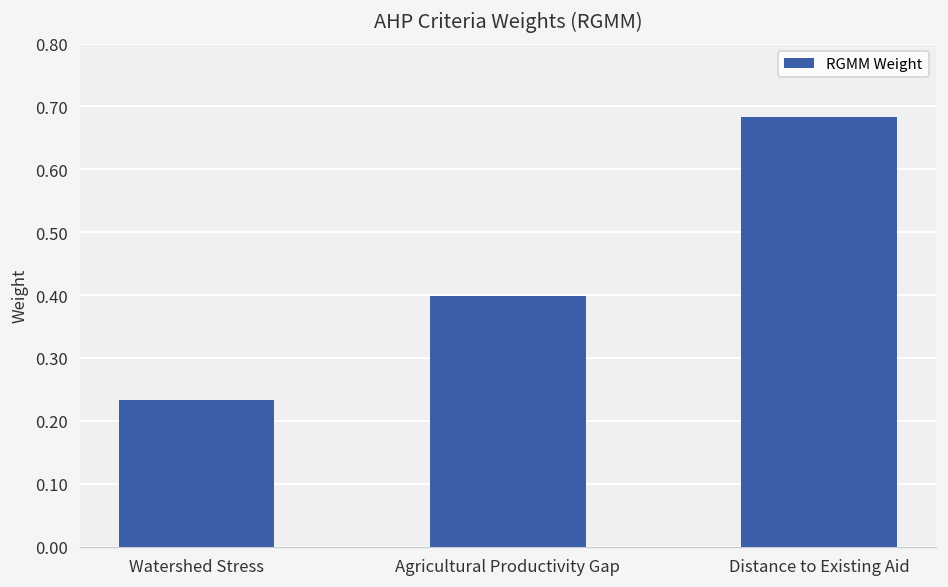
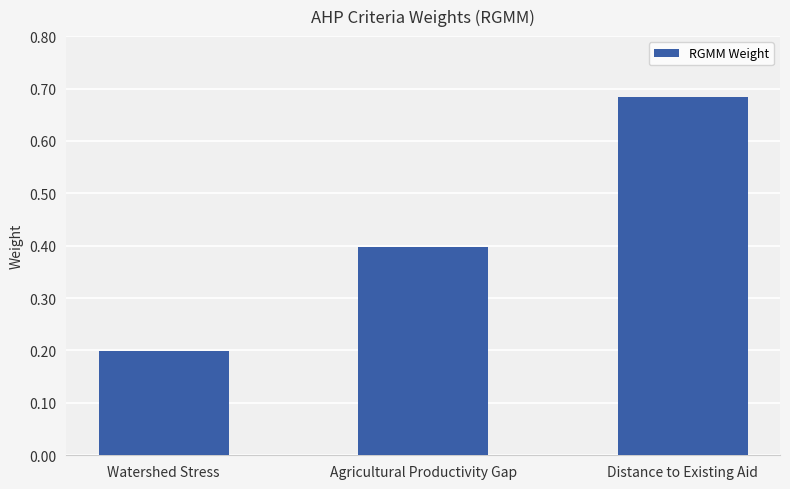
  {
-   "Watershed Stress": 0.23,
+   "Watershed Stress": 0.20,
    "Agricultural Productivity Gap": 0.40,
    "Distance to Existing Aid": 0.68
  }
